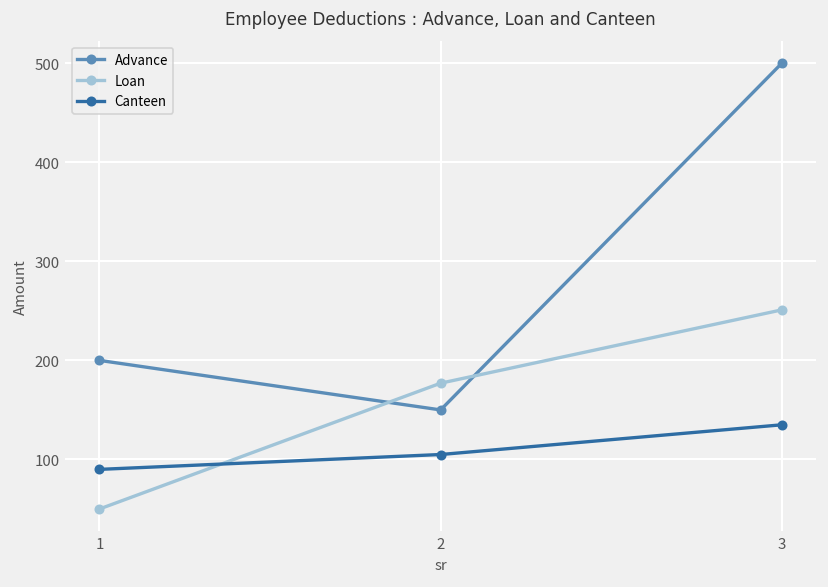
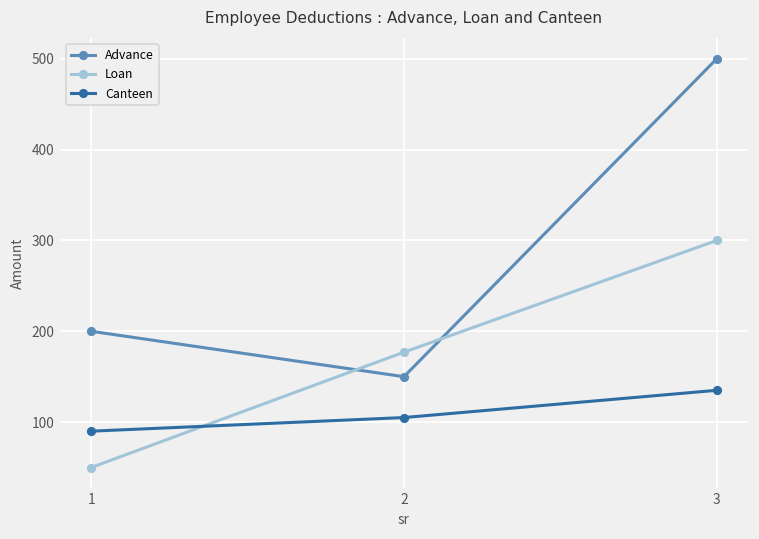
  {
    "Loan": {
      "1": 50,
      "2": 180,
-     "3": 250
+     "3": 300
    }
  }
